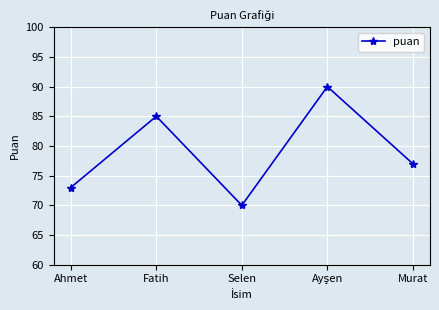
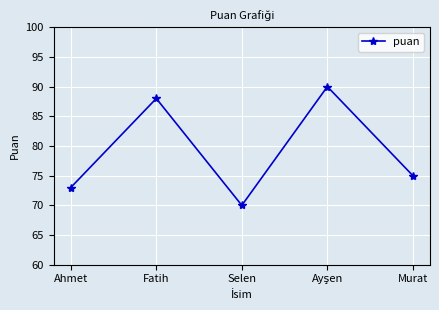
  {
    "Ahmet": 73,
-   "Fatih": 85,
+   "Fatih": 88,
    "Selen": 70,
    "Ayşen": 90,
-   "Murat": 77
+   "Murat": 75
  }
